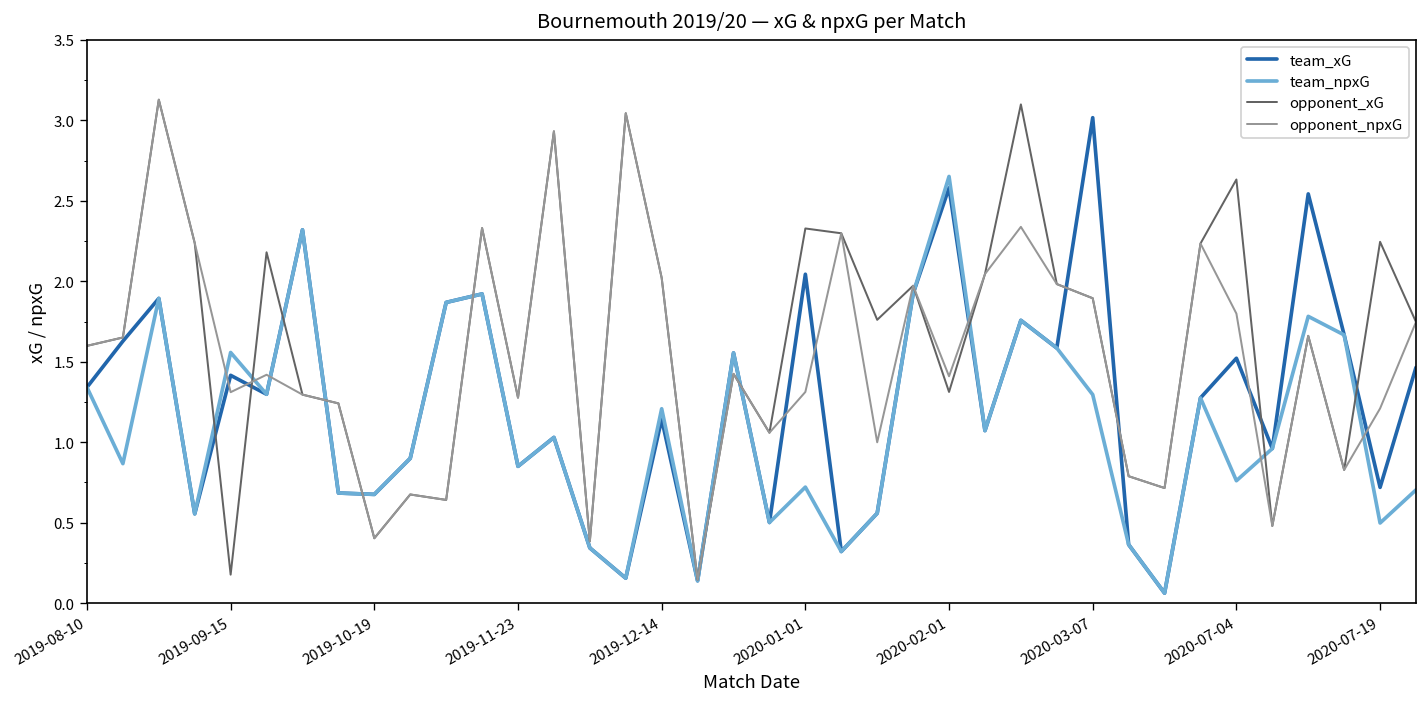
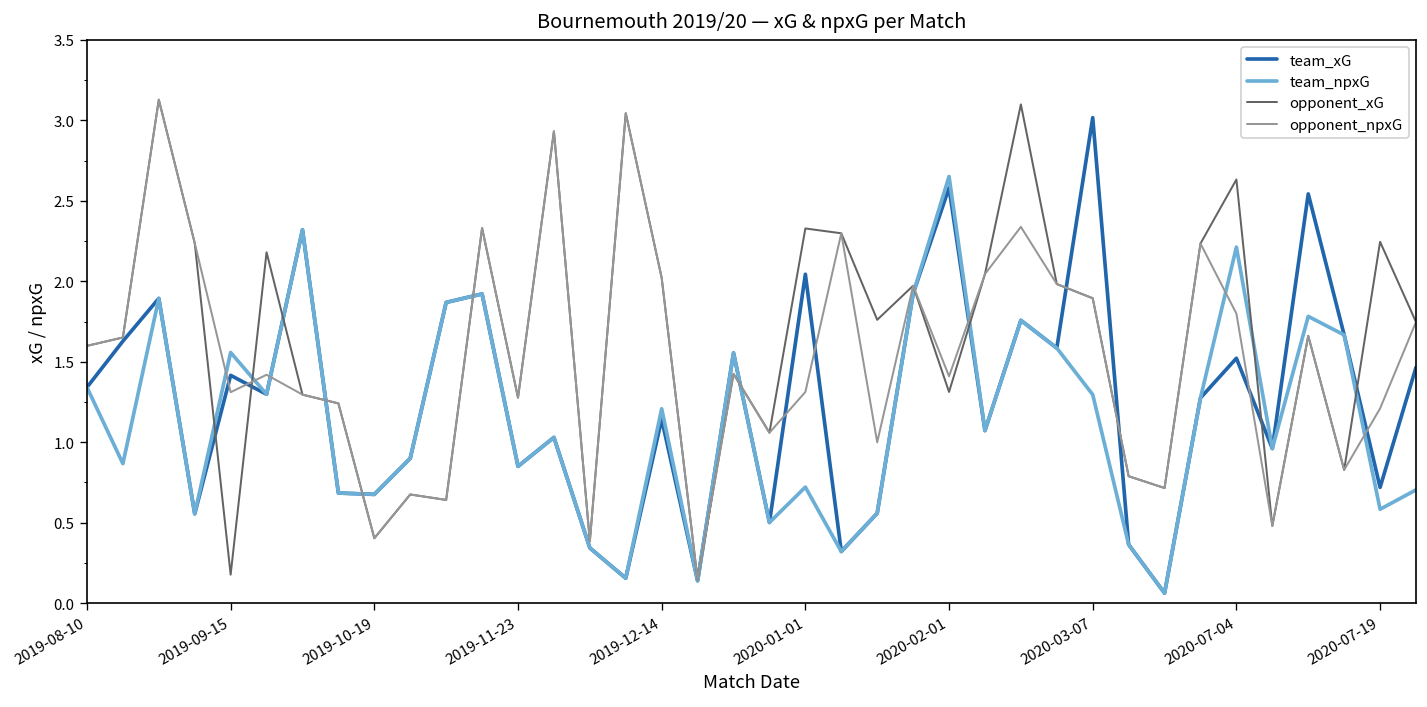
  {
    "team_xG": {
      "2019-09-15": 1.42,
      "2019-12-14": 1.14,
      "2020-01-01": 2.04,
      "2020-02-01": 2.58,
      "2020-03-07": 3.02,
      "2020-07-04": 1.52,
      "2020-07-19": 0.72
    },
    "team_npxG": {
      "2019-09-15": 1.56,
      "2019-12-14": 1.21,
      "2020-01-01": 0.72,
      "2020-02-01": 2.65,
      "2020-03-07": 1.30,
-     "2020-07-04": 0.76,
-     "2020-07-19": 0.50
+     "2020-07-04": 2.21,
+     "2020-07-19": 0.58
    },
    "opponent_xG": {
      "2019-09-15": 0.18,
      "2020-01-01": 2.33,
      "2020-02-01": 1.31,
      "2020-07-04": 2.63,
      "2020-07-19": 2.25
    },
    "opponent_npxG": {
      "2019-09-15": 1.31,
      "2020-01-01": 1.31,
      "2020-02-01": 1.41,
      "2020-07-04": 1.80,
      "2020-07-19": 1.21
    }
  }
